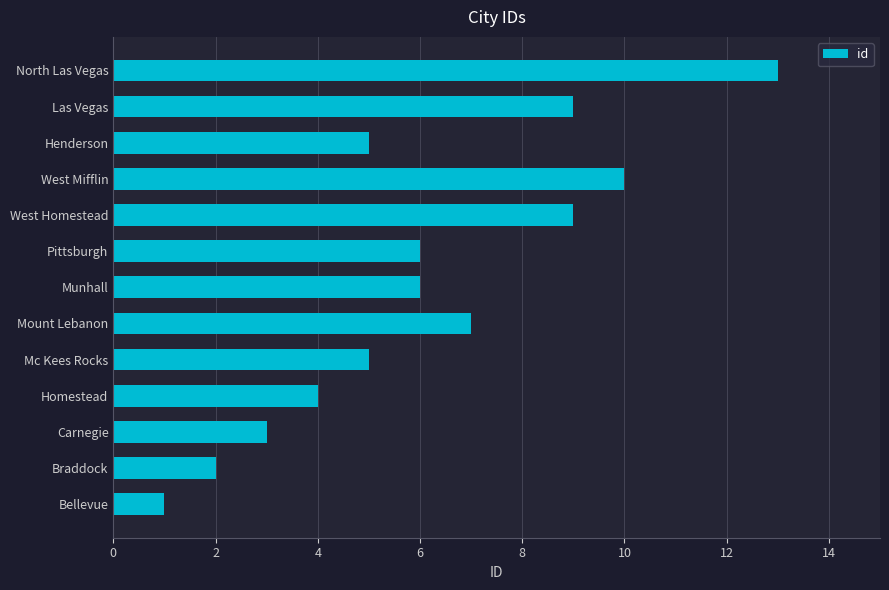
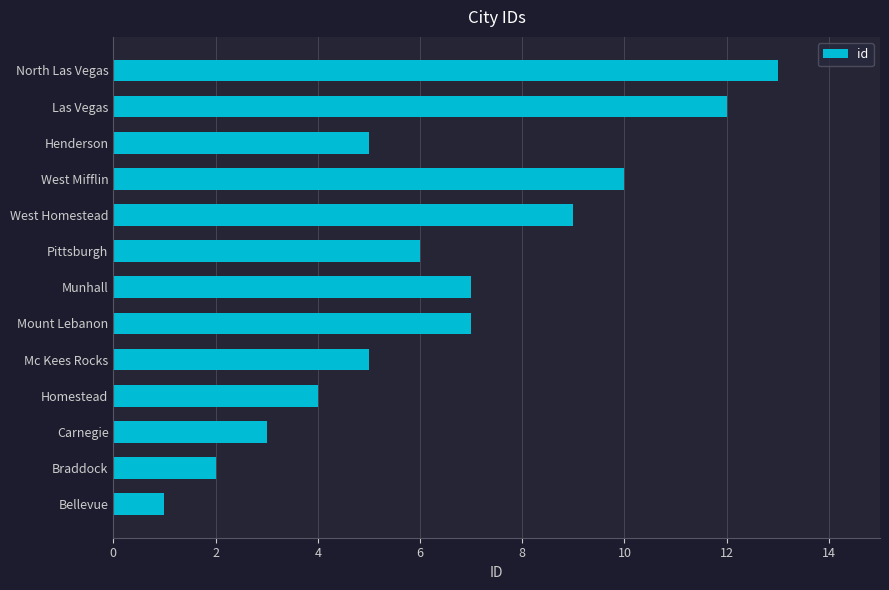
  {
    "North Las Vegas": 13,
-   "Las Vegas": 9,
+   "Las Vegas": 12,
    "Henderson": 5,
    "West Mifflin": 10,
    "West Homestead": 9,
    "Pittsburgh": 6,
-   "Munhall": 6,
+   "Munhall": 7,
    "Mount Lebanon": 7,
    "Mc Kees Rocks": 5,
    "Homestead": 4,
    "Carnegie": 3,
    "Braddock": 2,
    "Bellevue": 1
  }
